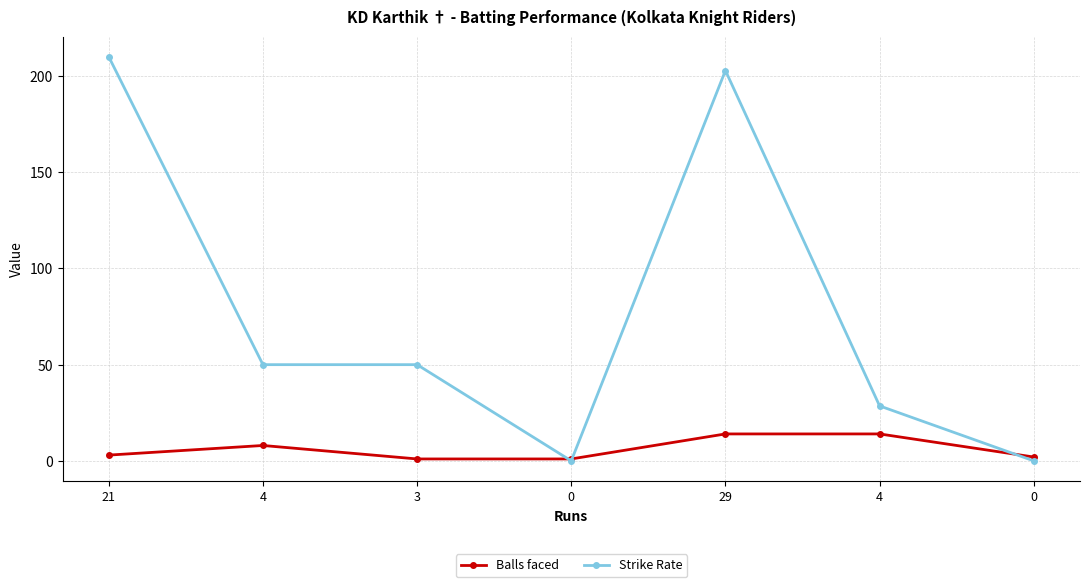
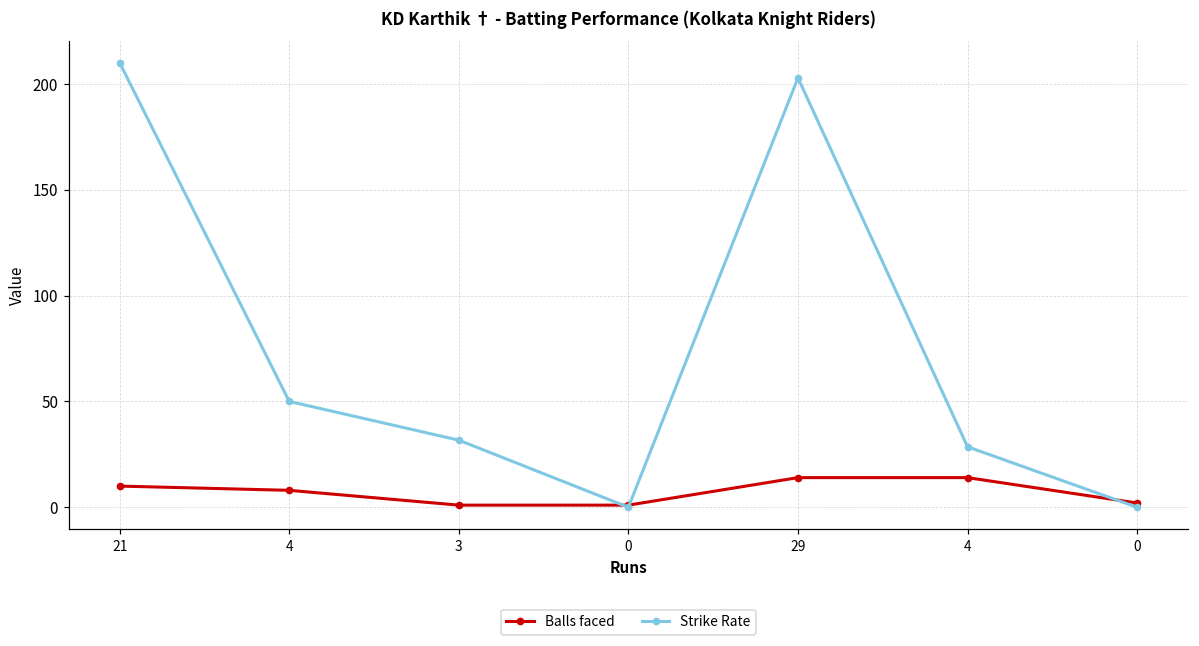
  {
    "Balls faced": {
-     "21": 3,
+     "21": 10,
      "3": 1,
      "29": 14
    },
    "Strike Rate": {
      "21": 210,
-     "3": 50,
+     "3": 32,
      "29": 203
    }
  }
